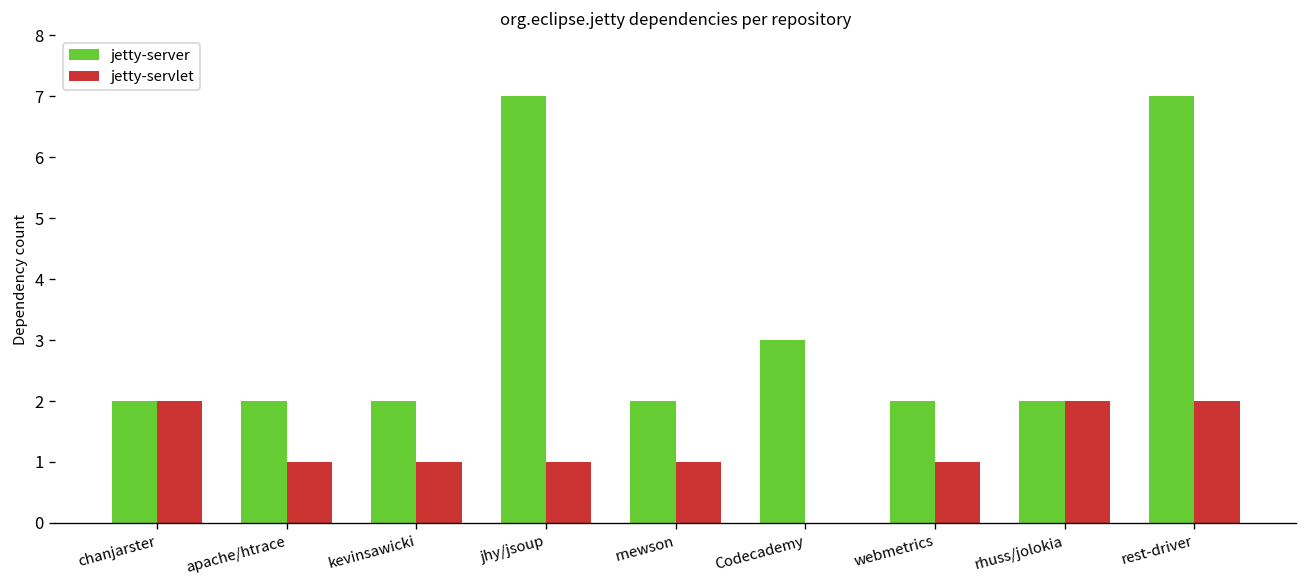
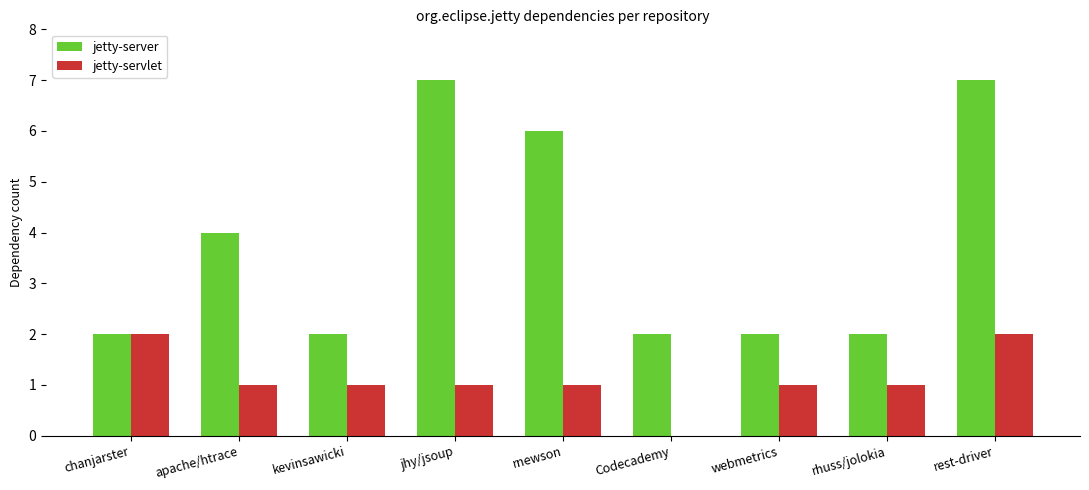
  {
    "jetty-server": {
      "chanjarster": 2,
-     "apache/htrace": 2,
+     "apache/htrace": 4,
      "kevinsawicki": 2,
      "jhy/jsoup": 7,
-     "rnewson": 2,
-     "Codecademy": 3,
+     "rnewson": 6,
+     "Codecademy": 2,
      "webmetrics": 2,
      "rhuss/jolokia": 2,
      "rest-driver": 7
    },
    "jetty-servlet": {
      "chanjarster": 2,
      "apache/htrace": 1,
      "kevinsawicki": 1,
      "jhy/jsoup": 1,
      "rnewson": 1,
      "Codecademy": 0,
      "webmetrics": 1,
-     "rhuss/jolokia": 2,
+     "rhuss/jolokia": 1,
      "rest-driver": 2
    }
  }
